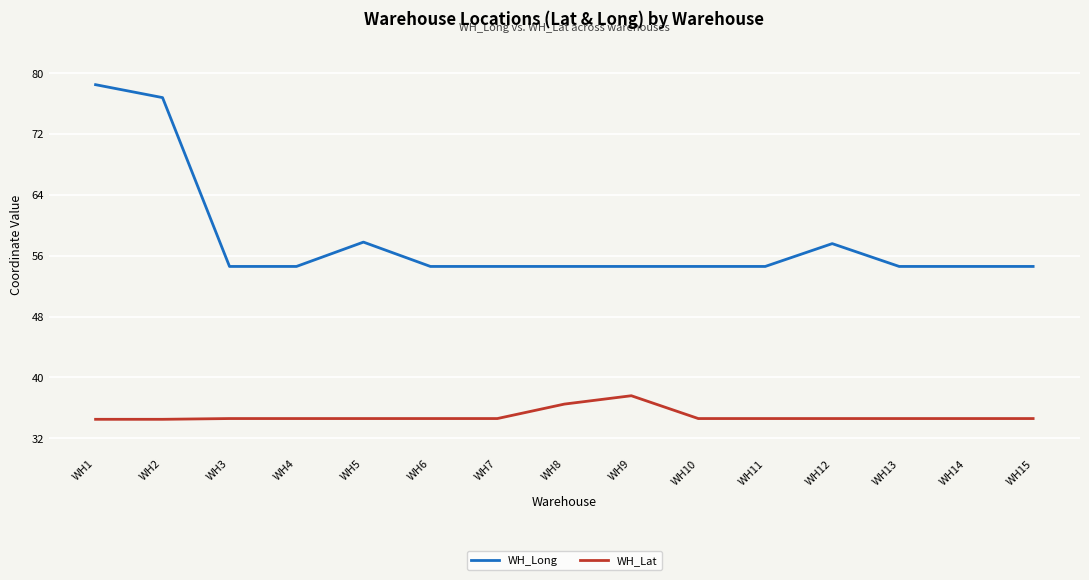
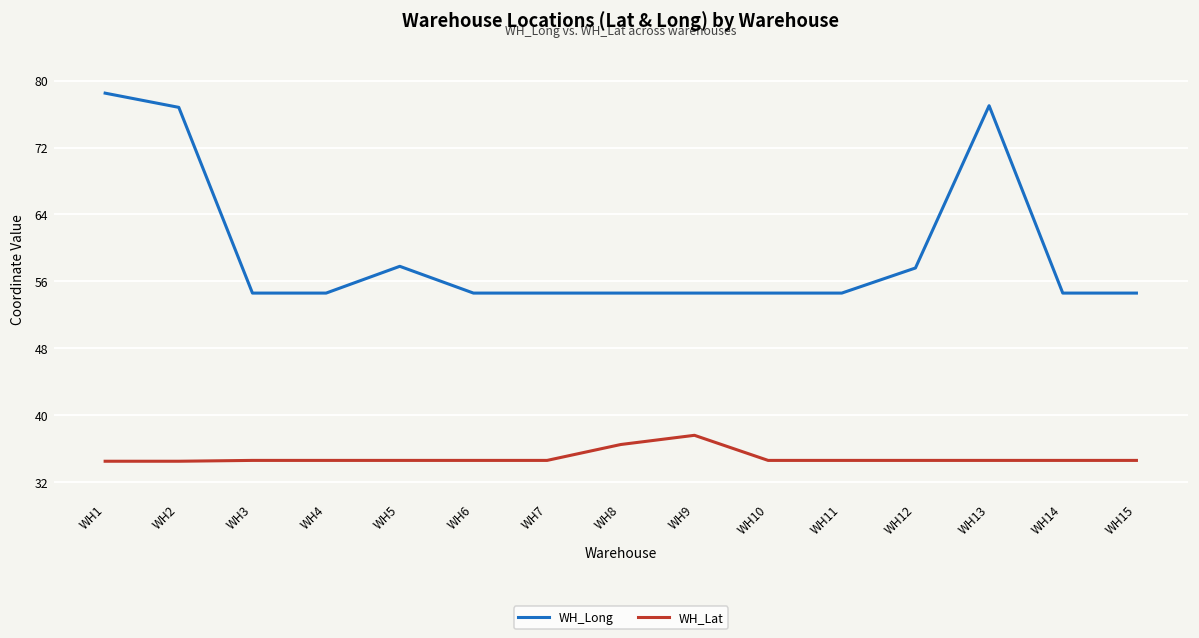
  {
    "WH_Long": {
      "WH1": 79,
      "WH2": 77,
      "WH3": 55,
      "WH4": 55,
      "WH5": 58,
      "WH6": 55,
      "WH7": 55,
      "WH8": 55,
      "WH9": 55,
      "WH10": 55,
      "WH11": 55,
      "WH12": 58,
-     "WH13": 55,
+     "WH13": 77,
      "WH14": 55,
      "WH15": 55
    },
    "WH_Lat": {
      "WH1": 35,
      "WH2": 35,
      "WH3": 35,
      "WH4": 35,
      "WH5": 35,
      "WH6": 35,
      "WH7": 35,
      "WH8": 37,
      "WH9": 38,
      "WH10": 35,
      "WH11": 35,
      "WH12": 35,
      "WH13": 35,
      "WH14": 35,
      "WH15": 35
    }
  }
